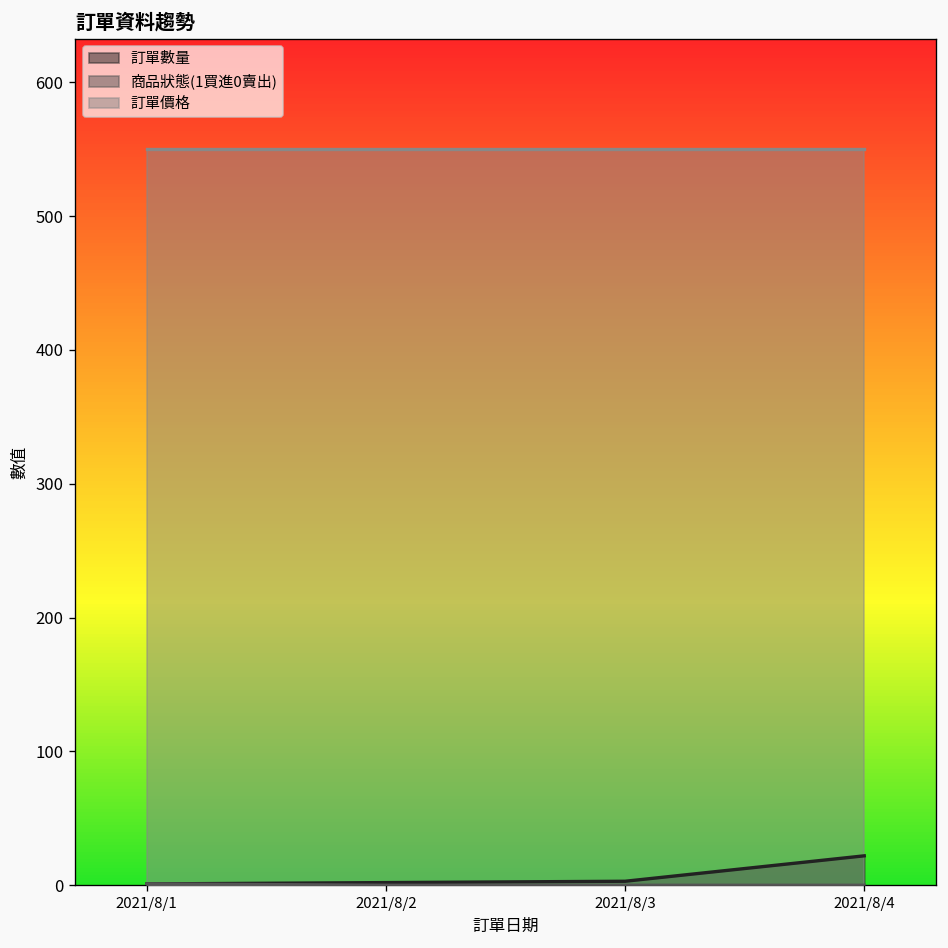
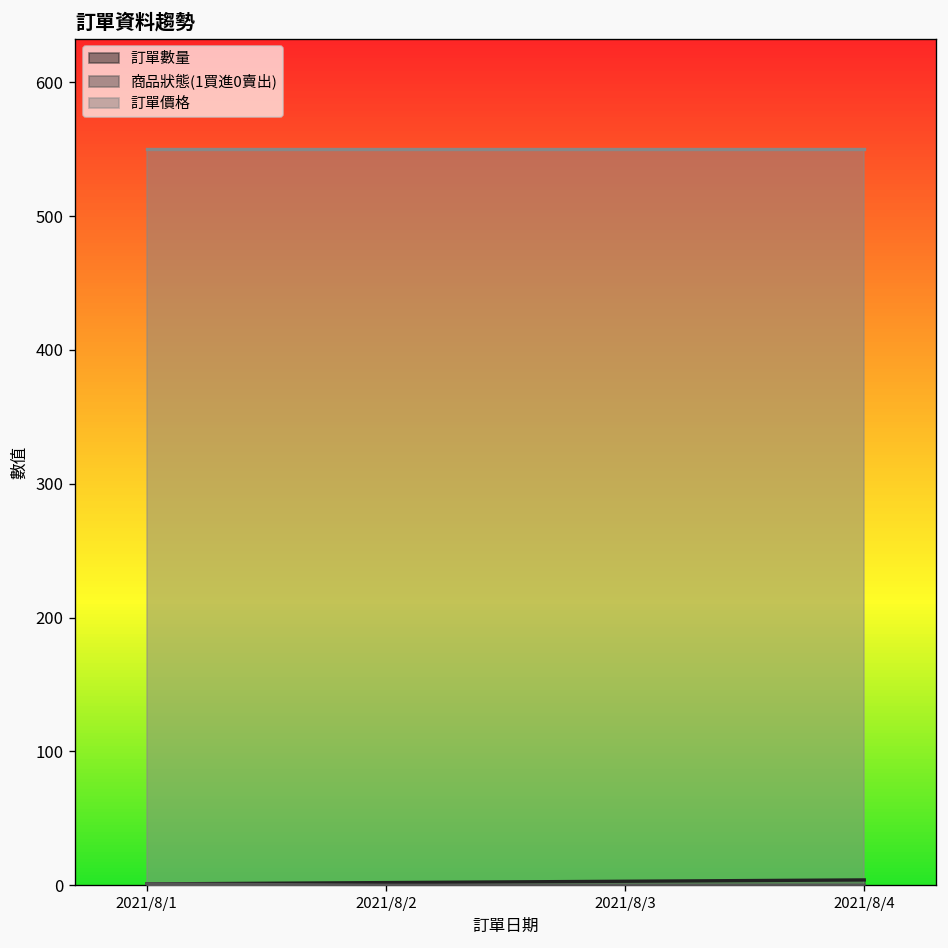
  {
    "訂單數量": {
      "2021/8/3": 3,
-     "2021/8/4": 22
+     "2021/8/4": 4
    },
    "商品狀態(1買進0賣出)": {
      "2021/8/3": 0,
      "2021/8/4": 0
    },
    "訂單價格": {
      "2021/8/1": 550,
      "2021/8/2": 550,
      "2021/8/3": 550,
      "2021/8/4": 550
    }
  }
